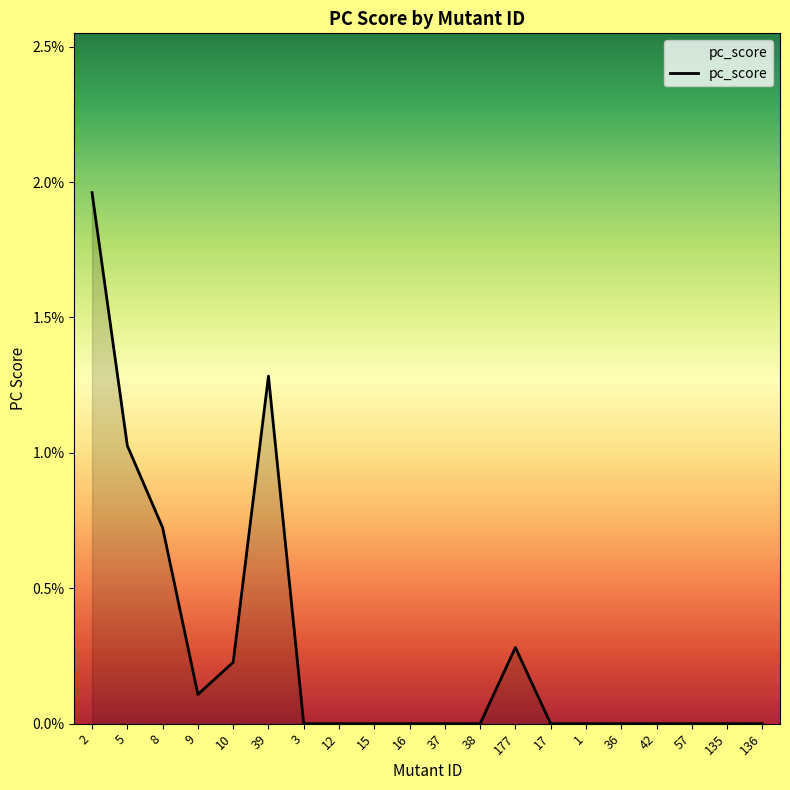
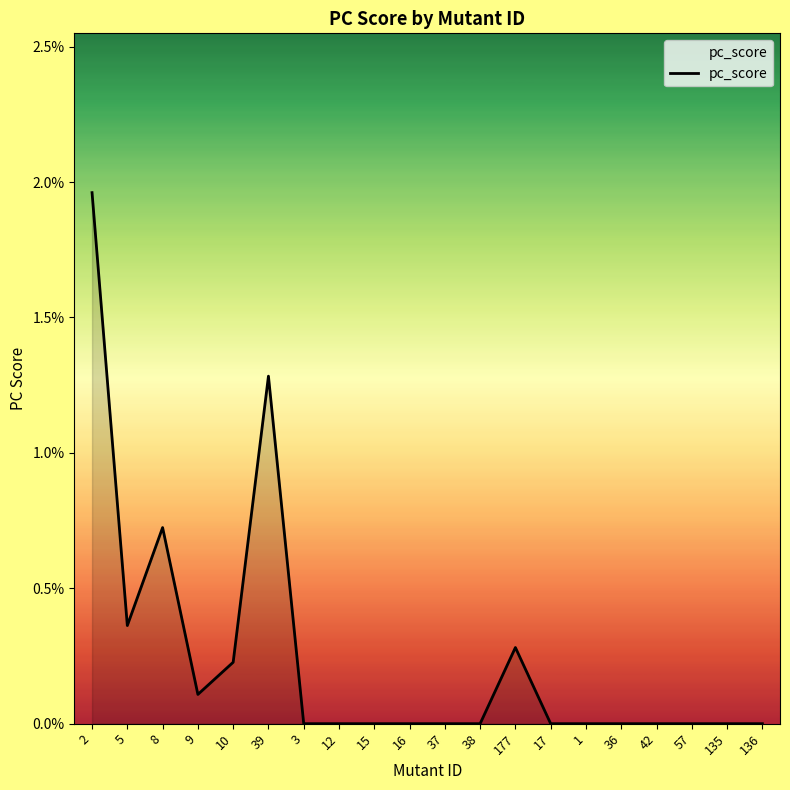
  {
    "2": "1.96%",
-   "5": "1.03%",
+   "5": "0.36%",
    "8": "0.72%",
    "9": "0.11%",
    "10": "0.23%",
    "39": "1.28%",
    "3": "0.00%",
    "12": "0.00%",
    "15": "0.00%",
    "16": "0.00%",
    "37": "0.00%",
    "38": "0.00%",
    "177": "0.28%",
    "17": "0.00%",
    "1": "0.00%",
    "36": "0.00%",
    "42": "0.00%",
    "57": "0.00%",
    "135": "0.00%",
    "136": "0.00%"
  }
